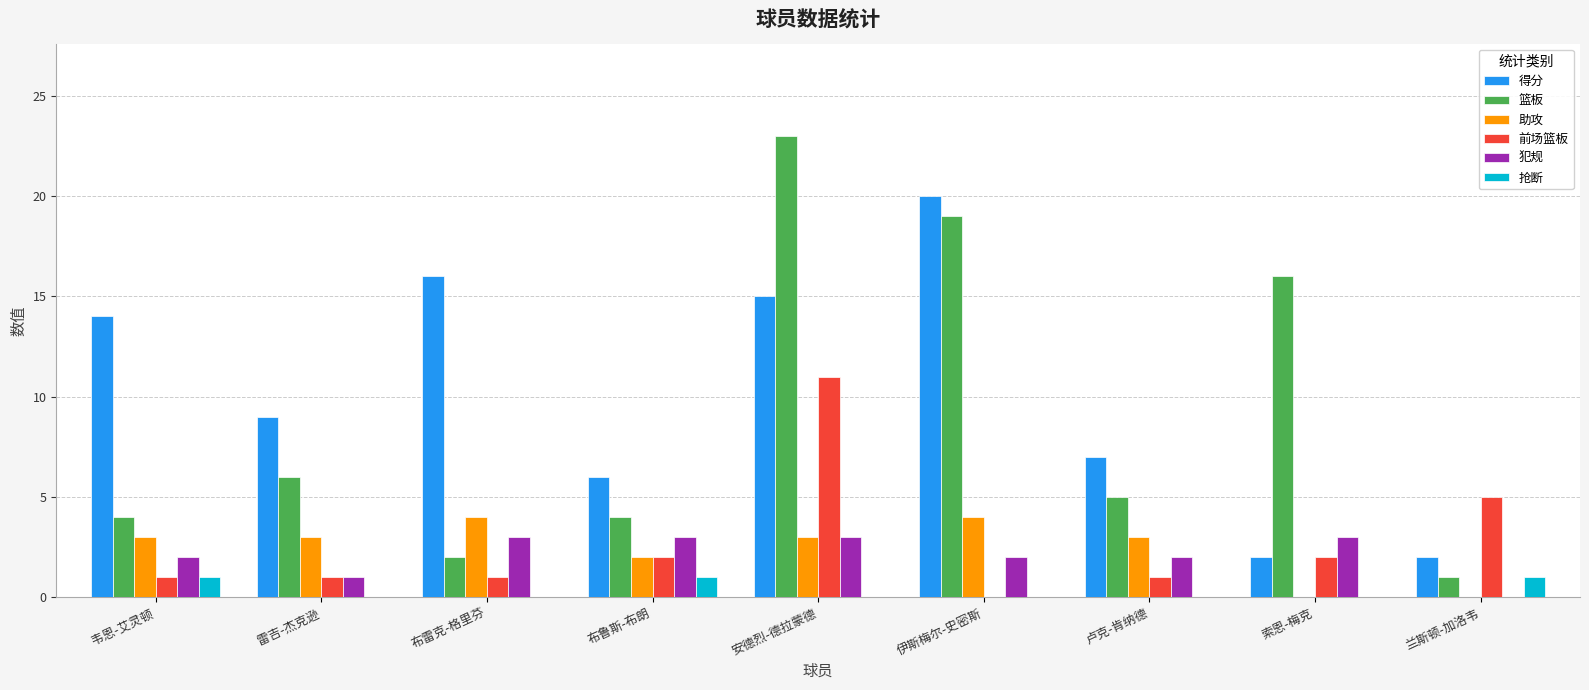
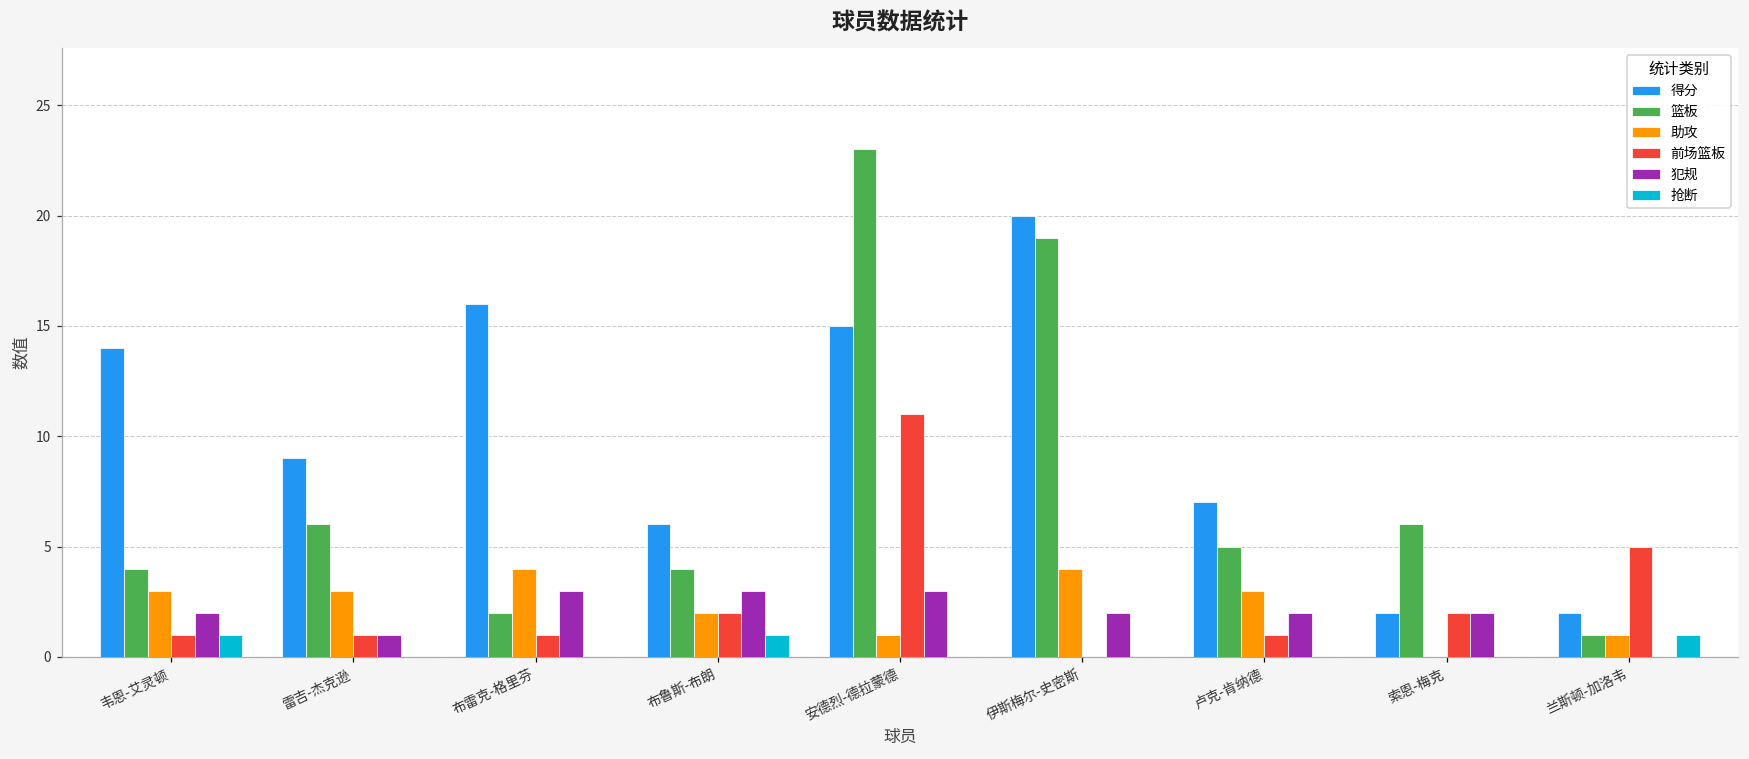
  {
    "篮板": {
      "韦恩-艾灵顿": 4,
      "雷吉-杰克逊": 6,
      "布雷克-格里芬": 2,
      "布鲁斯-布朗": 4,
      "安德烈-德拉蒙德": 23,
      "伊斯梅尔-史密斯": 19,
      "卢克-肯纳德": 5,
-     "索恩-梅克": 16,
+     "索恩-梅克": 6,
      "兰斯顿-加洛韦": 1
    },
    "助攻": {
      "韦恩-艾灵顿": 3,
      "雷吉-杰克逊": 3,
      "布雷克-格里芬": 4,
      "布鲁斯-布朗": 2,
-     "安德烈-德拉蒙德": 3,
+     "安德烈-德拉蒙德": 1,
      "伊斯梅尔-史密斯": 4,
      "卢克-肯纳德": 3,
      "索恩-梅克": 0,
-     "兰斯顿-加洛韦": 0
+     "兰斯顿-加洛韦": 1
    },
    "前场篮板": {
      "韦恩-艾灵顿": 1,
      "雷吉-杰克逊": 1,
      "布雷克-格里芬": 1,
      "布鲁斯-布朗": 2,
      "安德烈-德拉蒙德": 11,
      "伊斯梅尔-史密斯": 0,
      "卢克-肯纳德": 1,
      "索恩-梅克": 2,
      "兰斯顿-加洛韦": 5
    },
    "犯规": {
      "韦恩-艾灵顿": 2,
      "雷吉-杰克逊": 1,
      "布雷克-格里芬": 3,
      "布鲁斯-布朗": 3,
      "安德烈-德拉蒙德": 3,
      "伊斯梅尔-史密斯": 2,
      "卢克-肯纳德": 2,
-     "索恩-梅克": 3,
+     "索恩-梅克": 2,
      "兰斯顿-加洛韦": 0
    }
  }
